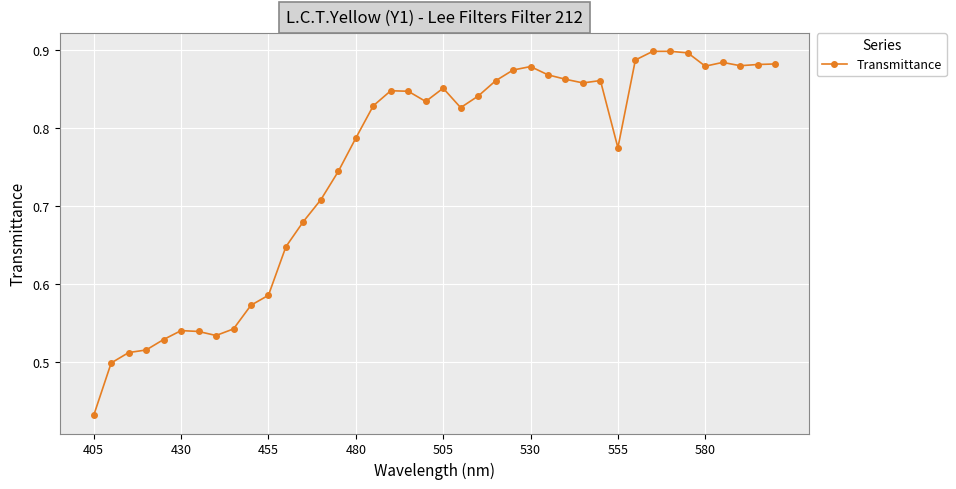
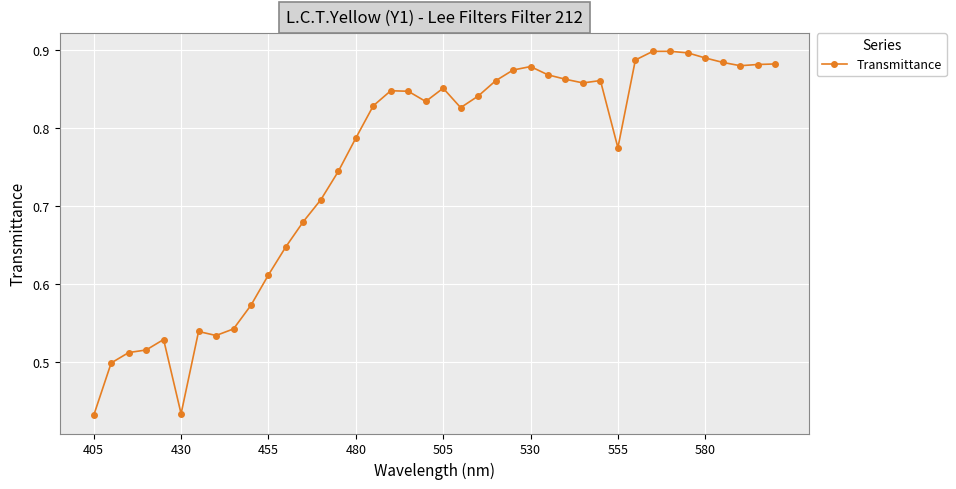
  {
    "405": 0.43,
-   "430": 0.54,
-   "455": 0.59,
+   "430": 0.43,
+   "455": 0.61,
    "480": 0.79,
    "505": 0.85,
    "530": 0.88,
    "555": 0.77,
-   "580": 0.88
+   "580": 0.89
  }
